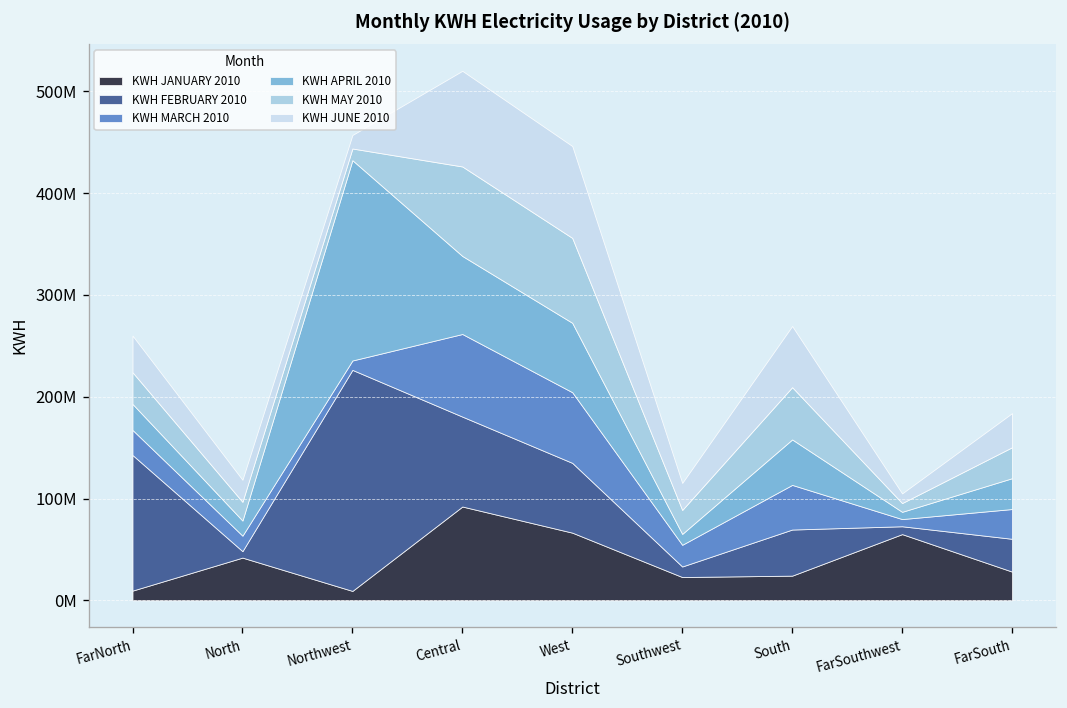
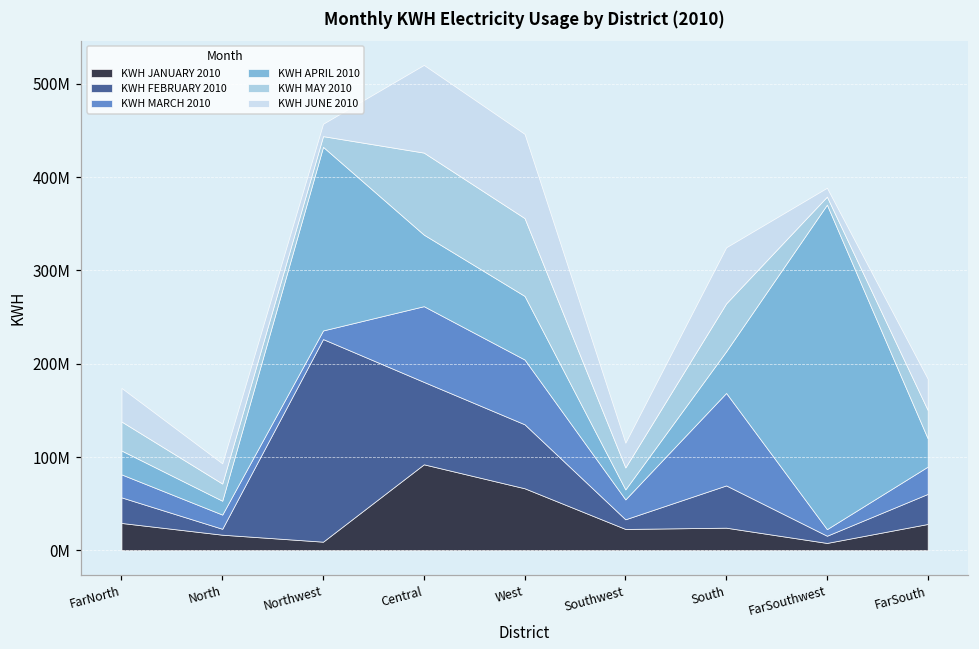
  {
    "KWH JANUARY 2010": {
-     "FarNorth": 10000000,
-     "North": 40000000,
+     "FarNorth": 30000000,
+     "North": 20000000,
      "Northwest": 10000000,
      "Central": 90000000,
      "West": 70000000,
      "Southwest": 20000000,
      "South": 20000000,
-     "FarSouthwest": 70000000,
+     "FarSouthwest": 10000000,
      "FarSouth": 30000000
    },
    "KWH FEBRUARY 2010": {
-     "FarNorth": 130000000,
+     "FarNorth": 30000000,
      "North": 10000000,
      "Northwest": 220000000,
      "Central": 90000000,
      "West": 70000000,
      "Southwest": 10000000,
      "South": 50000000,
      "FarSouthwest": 10000000,
      "FarSouth": 30000000
    },
    "KWH MARCH 2010": {
      "FarNorth": 20000000,
      "North": 20000000,
      "Northwest": 10000000,
      "Central": 80000000,
      "West": 70000000,
      "Southwest": 20000000,
-     "South": 40000000,
+     "South": 100000000,
      "FarSouthwest": 10000000,
      "FarSouth": 30000000
    },
    "KWH APRIL 2010": {
      "FarNorth": 30000000,
      "North": 10000000,
      "Northwest": 200000000,
      "Central": 80000000,
      "West": 70000000,
      "Southwest": 10000000,
      "South": 40000000,
-     "FarSouthwest": 10000000,
+     "FarSouthwest": 350000000,
      "FarSouth": 30000000
    }
  }
